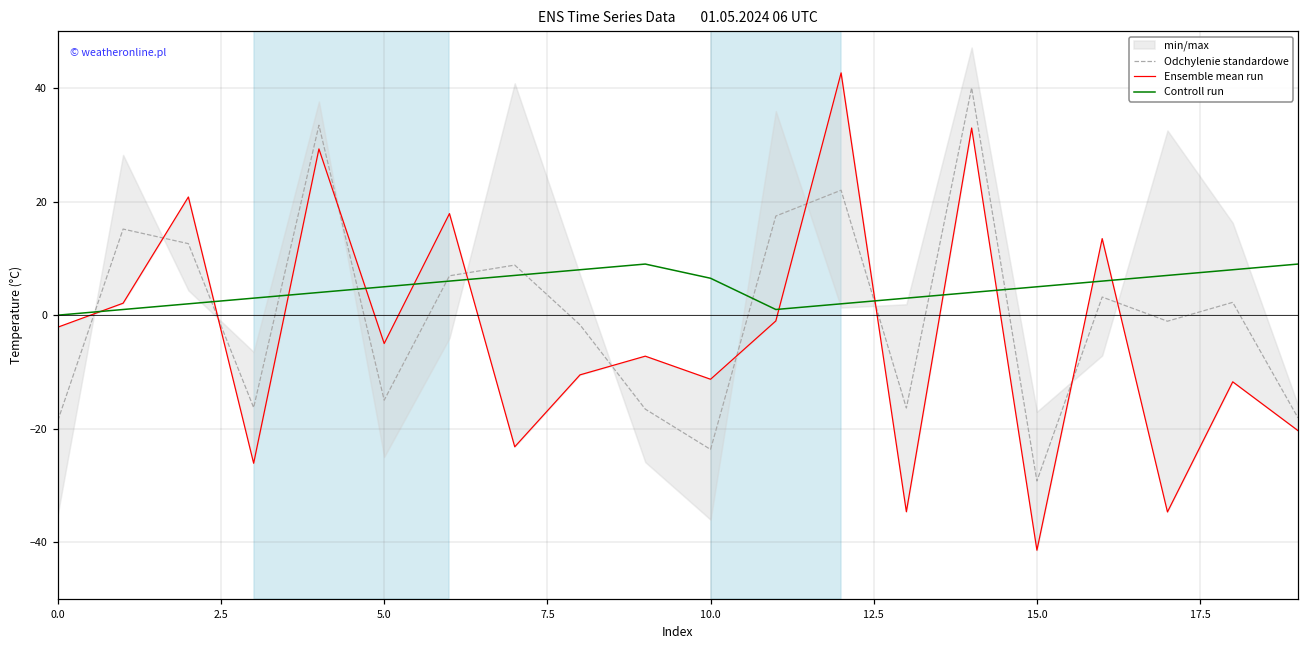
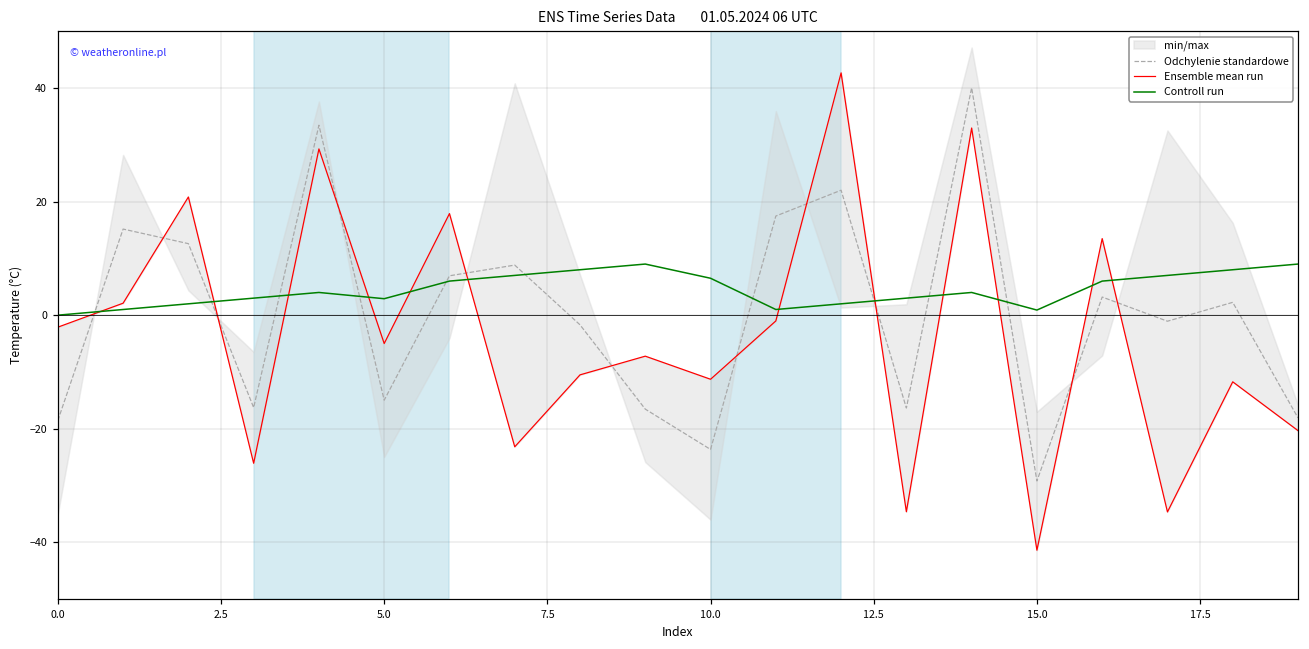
  {
    "Odchylenie standardowe": {
      "0.0": -19,
      "5.0": -15,
      "10.0": -24,
      "15.0": -29
    },
    "Ensemble mean run": {
      "15.0": -41
    },
    "Controll run": {
      "0.0": 0,
-     "5.0": 5,
+     "5.0": 3,
      "10.0": 7,
-     "15.0": 5
+     "15.0": 1
    }
  }
